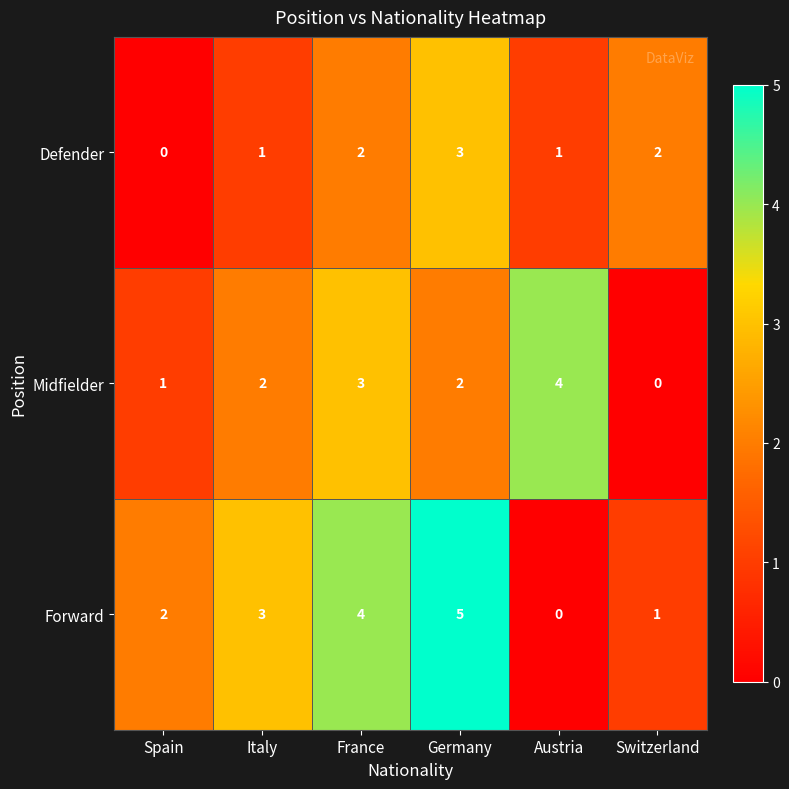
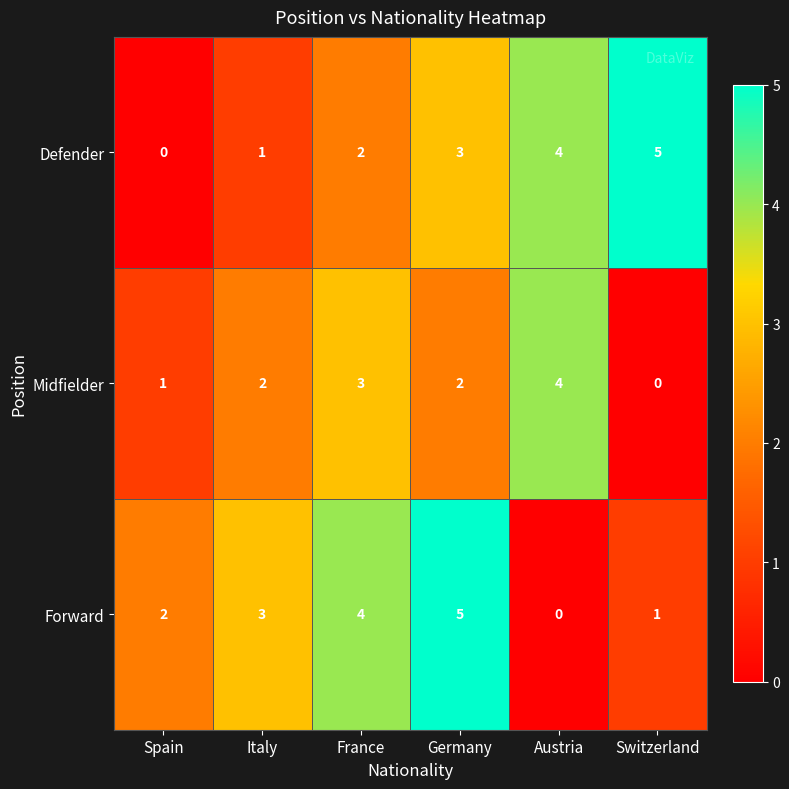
  {
    "Defender": {
      "Spain": 0,
      "Italy": 1,
      "France": 2,
      "Germany": 3,
-     "Austria": 1,
-     "Switzerland": 2
+     "Austria": 4,
+     "Switzerland": 5
    },
    "Midfielder": {
      "Spain": 1,
      "Italy": 2,
      "France": 3,
      "Germany": 2,
      "Austria": 4,
      "Switzerland": 0
    },
    "Forward": {
      "Spain": 2,
      "Italy": 3,
      "France": 4,
      "Germany": 5,
      "Austria": 0,
      "Switzerland": 1
    }
  }
